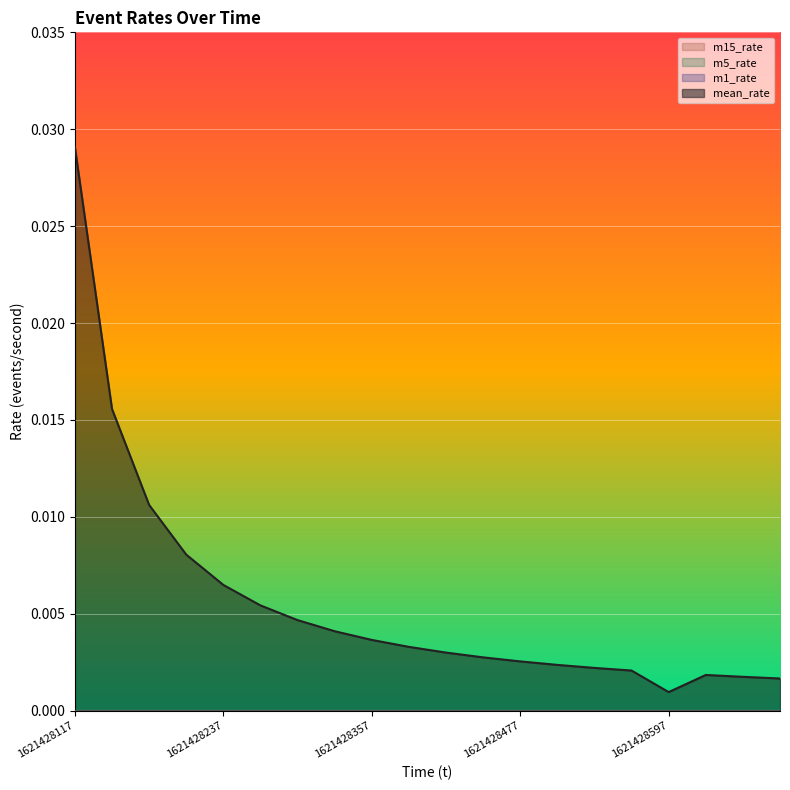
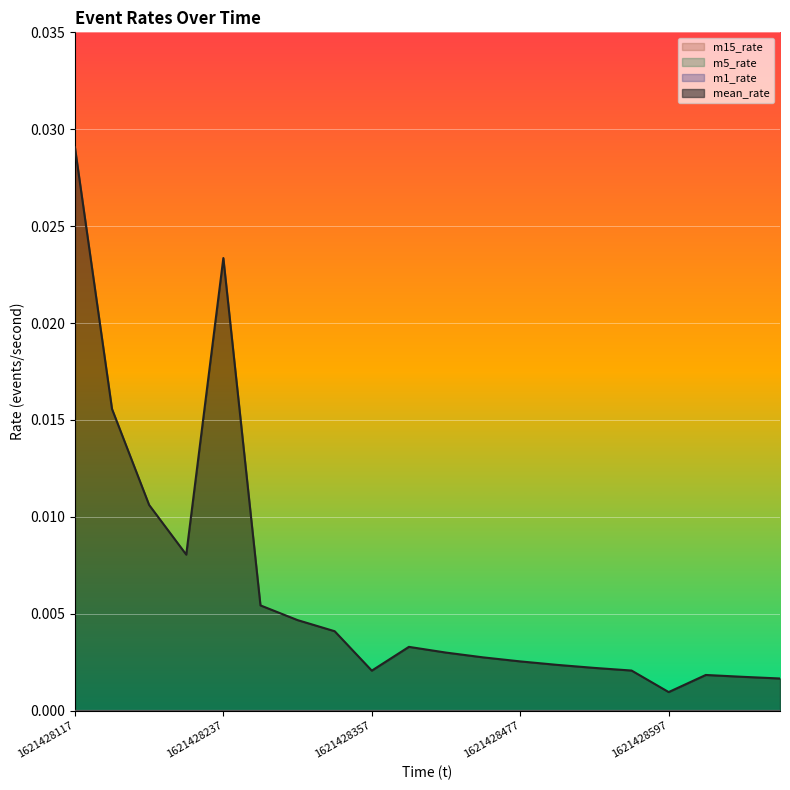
  {
    "m1_rate": {
      "1621428117": 0.0000,
      "1621428237": 0.0000,
      "1621428357": 0.0000,
      "1621428477": 0.0000,
      "1621428597": 0.0000
    },
    "mean_rate": {
      "1621428117": 0.0291,
-     "1621428237": 0.0065,
-     "1621428357": 0.0036,
+     "1621428237": 0.0234,
+     "1621428357": 0.0021,
      "1621428477": 0.0025,
      "1621428597": 0.0010
    }
  }
